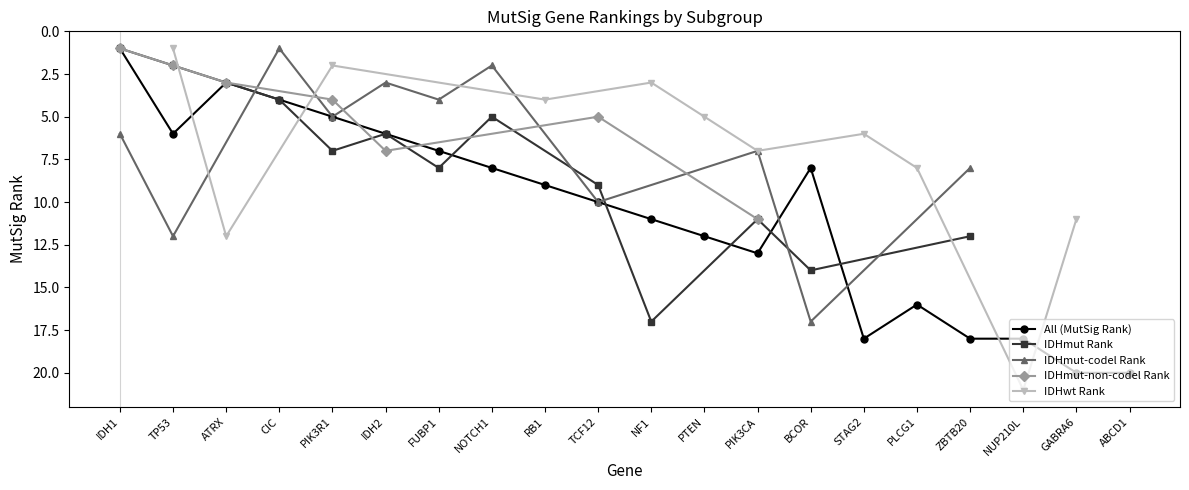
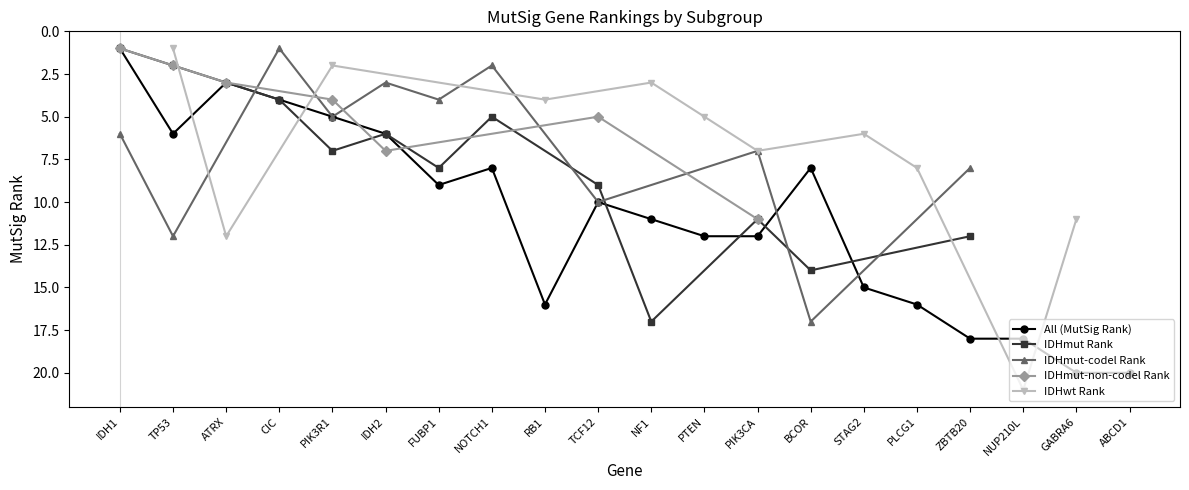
  {
    "All (MutSig Rank)": {
      "TP53": 6,
-     "FUBP1": 7,
+     "FUBP1": 9,
      "NOTCH1": 8,
-     "RB1": 9,
+     "RB1": 16,
      "NF1": 11,
      "PTEN": 12,
-     "PIK3CA": 13,
+     "PIK3CA": 12,
      "BCOR": 8,
-     "STAG2": 18,
+     "STAG2": 15,
      "PLCG1": 16,
      "ZBTB20": 18
    },
    "IDHmut Rank": {
      "PIK3R1": 7,
      "FUBP1": 8,
      "NOTCH1": 5,
      "TCF12": 9,
      "NF1": 17,
      "BCOR": 14,
      "ZBTB20": 12
    },
    "IDHmut-codel Rank": {
      "IDH1": 6,
      "TP53": 12,
      "CIC": 1,
      "IDH2": 3,
      "FUBP1": 4,
      "NOTCH1": 2,
      "BCOR": 17,
      "ZBTB20": 8
    }
  }
